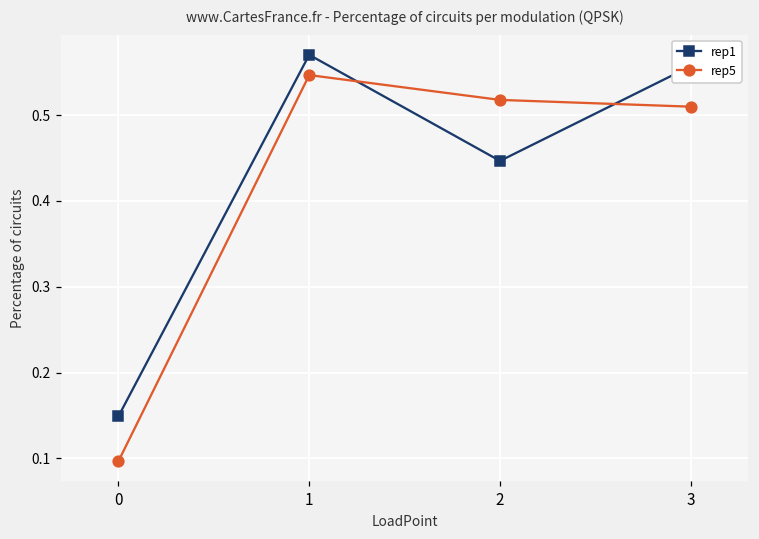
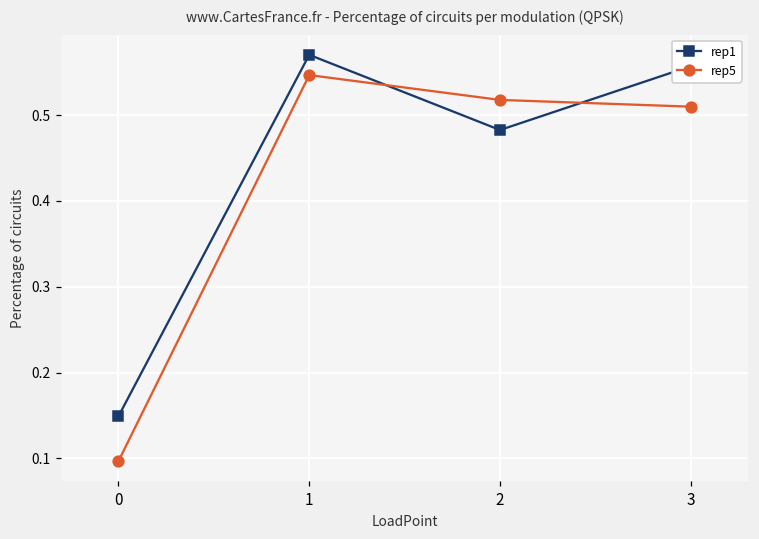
  {
    "rep1": {
      "0": 0.15,
      "1": 0.57,
-     "2": 0.45
+     "2": 0.48
    },
    "rep5": {
      "0": 0.10,
      "1": 0.55,
      "2": 0.52,
      "3": 0.51
    }
  }
